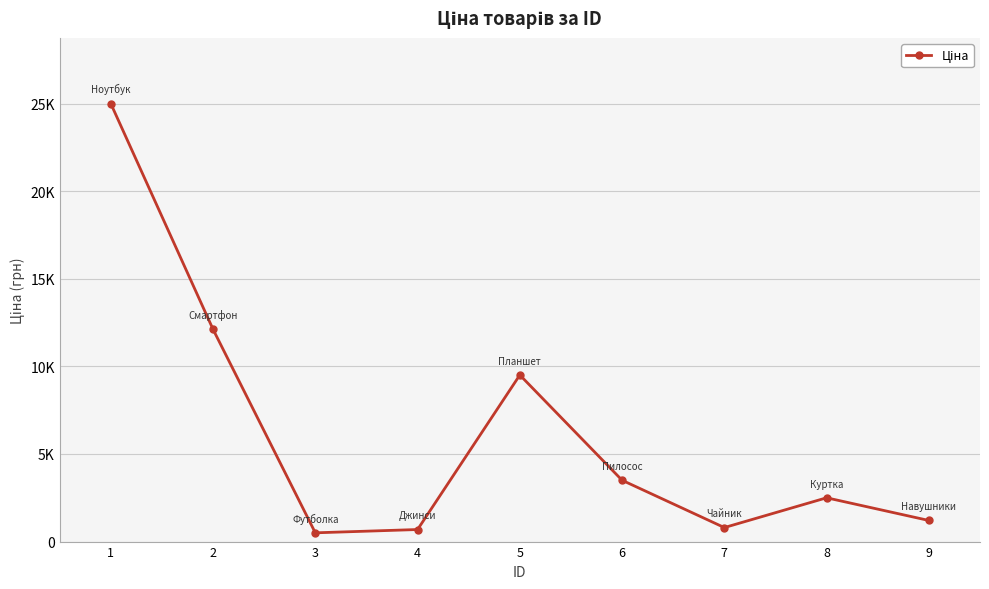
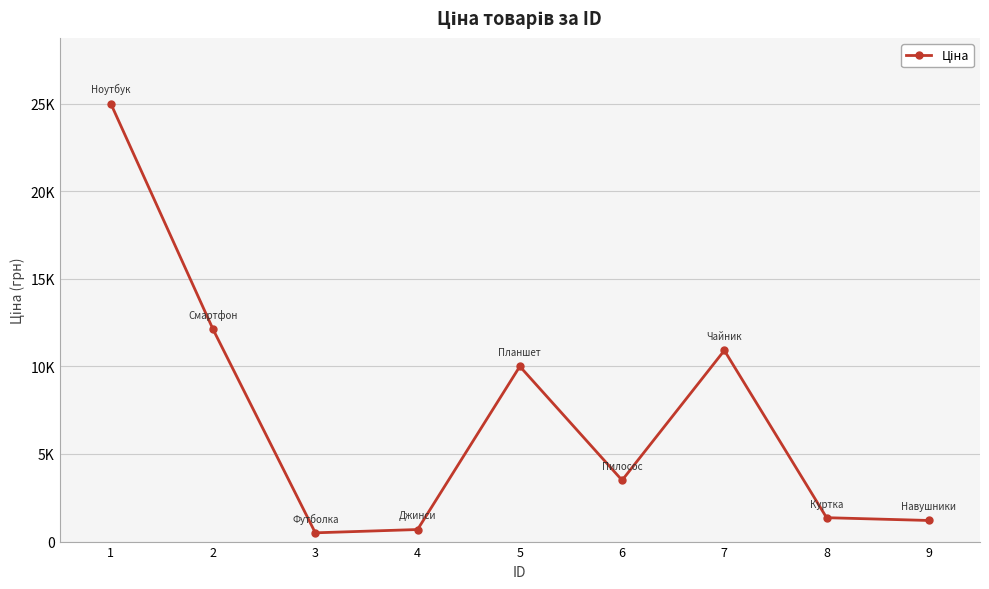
  {
    "1": 25000,
    "2": 12100,
    "3": 500,
    "4": 700,
-   "5": 9500,
+   "5": 10000,
    "6": 3500,
-   "7": 800,
-   "8": 2500,
+   "7": 10900,
+   "8": 1400,
    "9": 1200
  }
